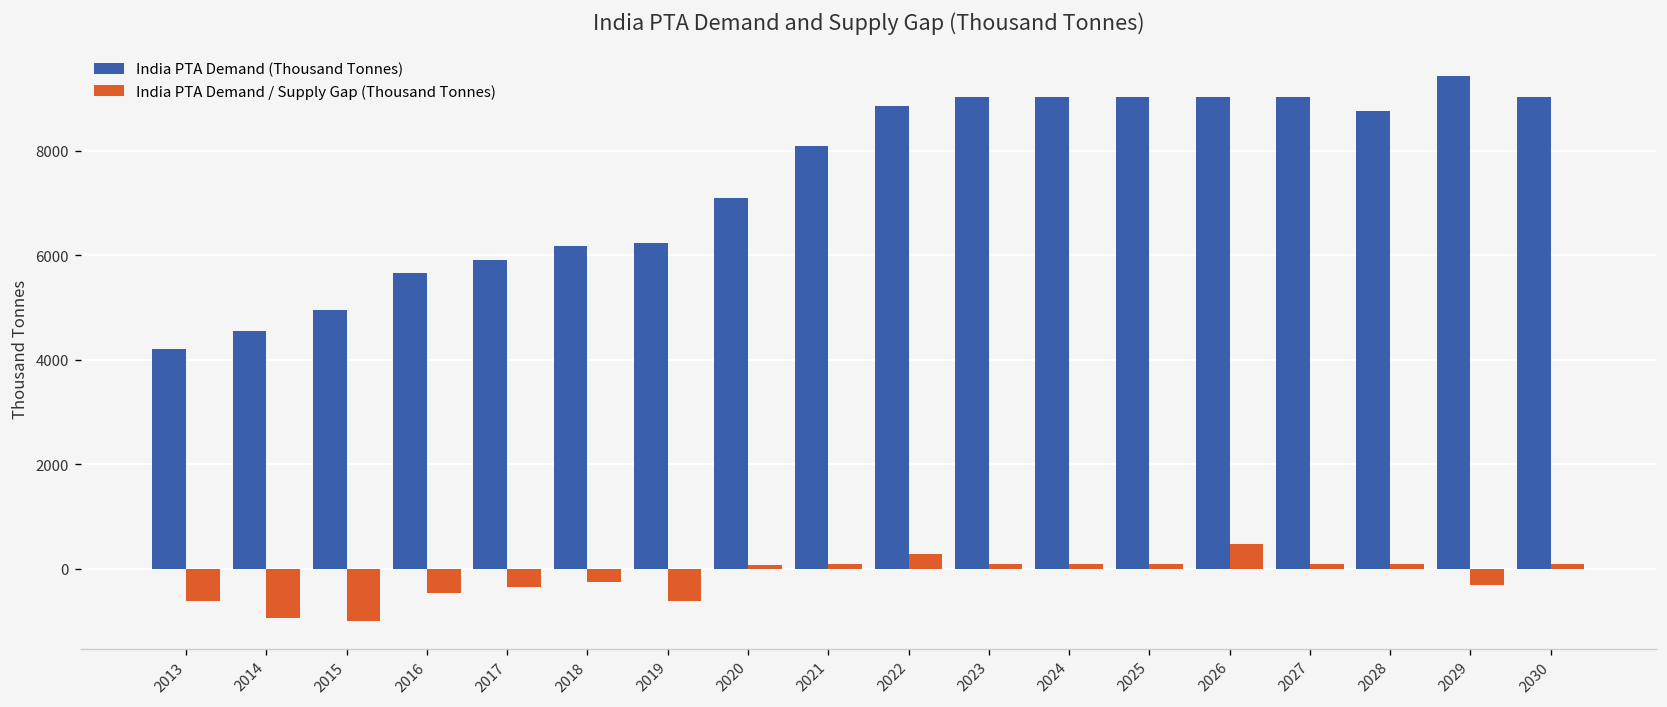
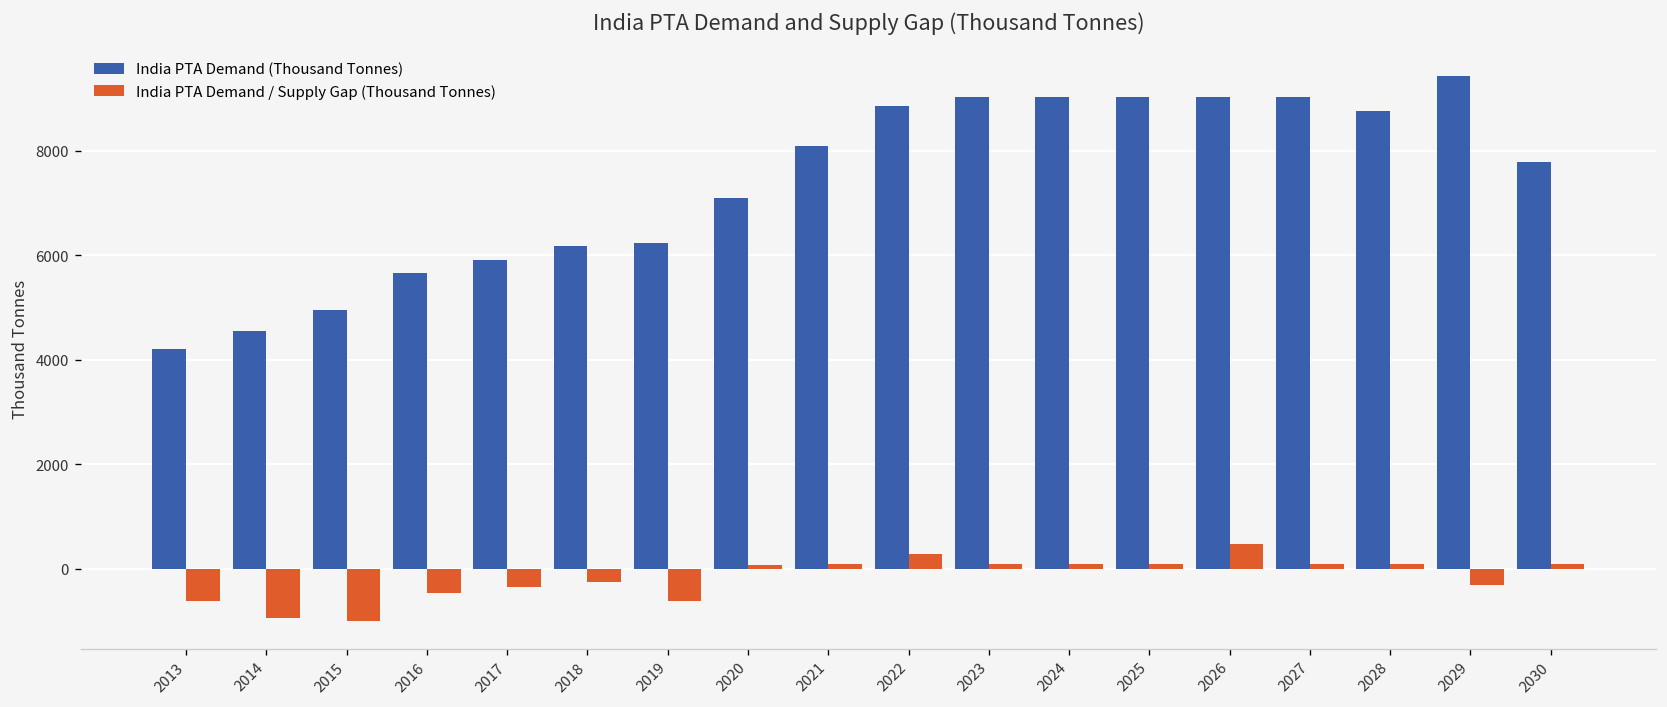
  {
    "India PTA Demand (Thousand Tonnes)": {
      "2013": 4200,
      "2014": 4600,
      "2015": 4900,
      "2016": 5700,
      "2017": 5900,
      "2018": 6200,
      "2019": 6200,
      "2020": 7100,
      "2021": 8100,
      "2022": 8800,
      "2023": 9000,
      "2024": 9000,
      "2025": 9000,
      "2026": 9000,
      "2027": 9000,
      "2028": 8800,
      "2029": 9400,
-     "2030": 9000
+     "2030": 7800
    },
    "India PTA Demand / Supply Gap (Thousand Tonnes)": {
      "2013": -600,
      "2014": -900,
      "2015": -1000,
      "2016": -500,
      "2017": -300,
      "2018": -200,
      "2019": -600,
      "2020": 100,
      "2021": 100,
      "2022": 300,
      "2023": 100,
      "2024": 100,
      "2025": 100,
      "2026": 500,
      "2027": 100,
      "2028": 100,
      "2029": -300,
      "2030": 100
    }
  }
